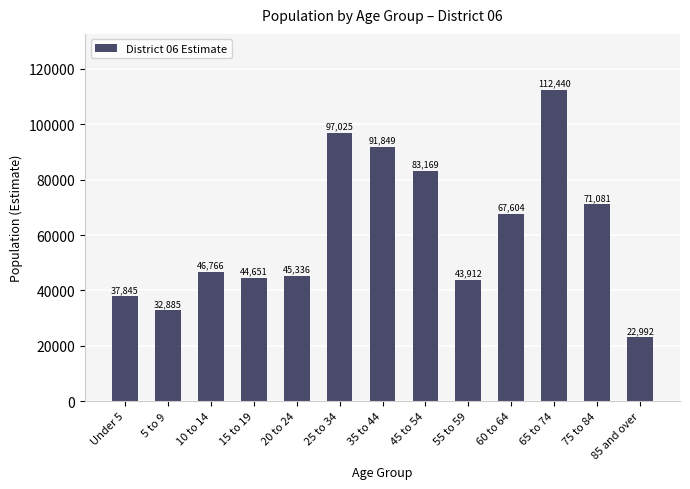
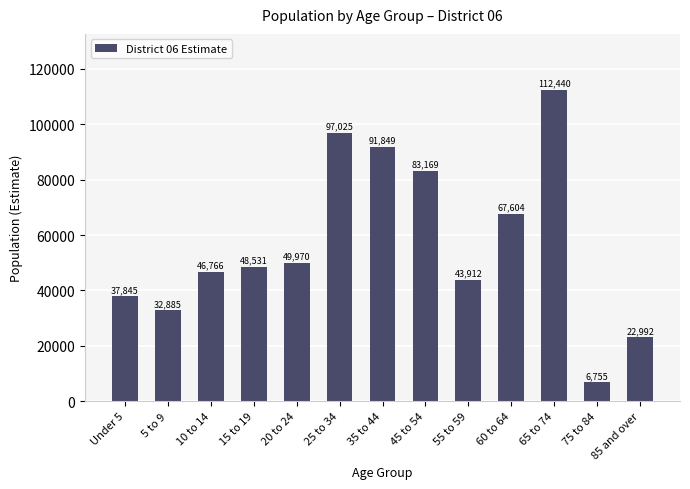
  {
    "Under 5": "37,845",
    "5 to 9": "32,885",
    "10 to 14": "46,766",
-   "15 to 19": "44,651",
-   "20 to 24": "45,336",
+   "15 to 19": "48,531",
+   "20 to 24": "49,970",
    "25 to 34": "97,025",
    "35 to 44": "91,849",
    "45 to 54": "83,169",
    "55 to 59": "43,912",
    "60 to 64": "67,604",
    "65 to 74": "112,440",
-   "75 to 84": "71,081",
+   "75 to 84": "6,755",
    "85 and over": "22,992"
  }
